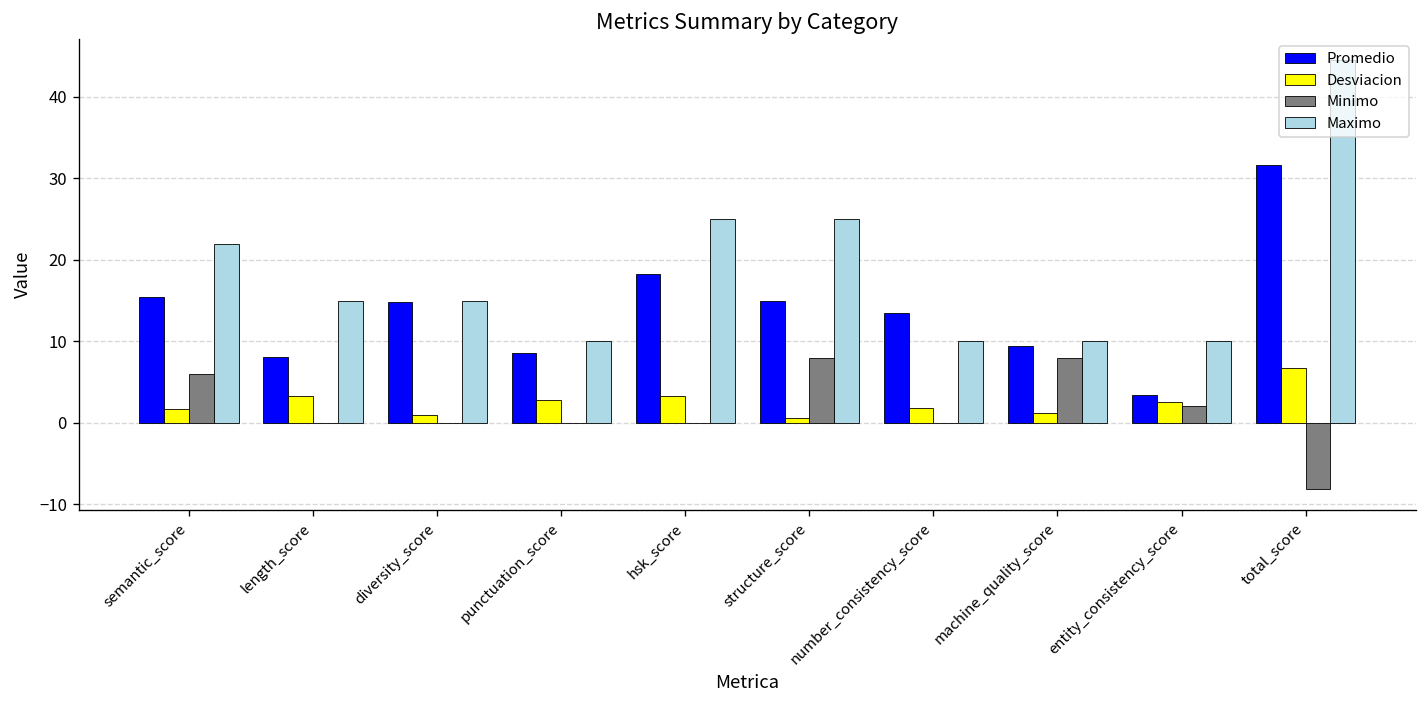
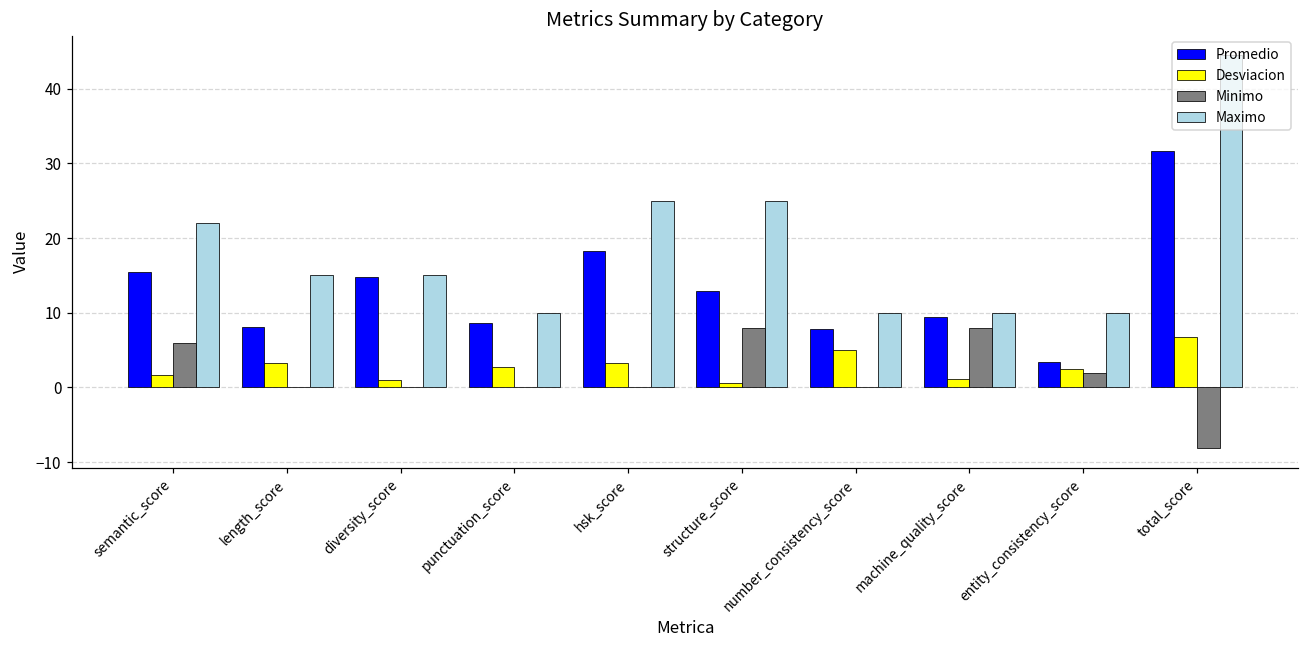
  {
    "Promedio": {
      "semantic_score": 15,
      "length_score": 8,
      "diversity_score": 15,
      "punctuation_score": 9,
      "hsk_score": 18,
-     "structure_score": 15,
-     "number_consistency_score": 13,
+     "structure_score": 13,
+     "number_consistency_score": 8,
      "machine_quality_score": 9,
      "entity_consistency_score": 3,
      "total_score": 32
    },
    "Desviacion": {
      "semantic_score": 2,
      "length_score": 3,
      "diversity_score": 1,
      "punctuation_score": 3,
      "hsk_score": 3,
      "structure_score": 1,
-     "number_consistency_score": 2,
+     "number_consistency_score": 5,
      "machine_quality_score": 1,
      "entity_consistency_score": 3,
      "total_score": 7
    },
    "Minimo": {
      "semantic_score": 6,
      "length_score": 0,
      "diversity_score": 0,
      "punctuation_score": 0,
      "hsk_score": 0,
      "structure_score": 8,
      "number_consistency_score": 0,
      "machine_quality_score": 8,
      "entity_consistency_score": 2,
      "total_score": -8
    },
    "Maximo": {
      "semantic_score": 22,
      "length_score": 15,
      "diversity_score": 15,
      "punctuation_score": 10,
      "hsk_score": 25,
      "structure_score": 25,
      "number_consistency_score": 10,
      "machine_quality_score": 10,
      "entity_consistency_score": 10
    }
  }
